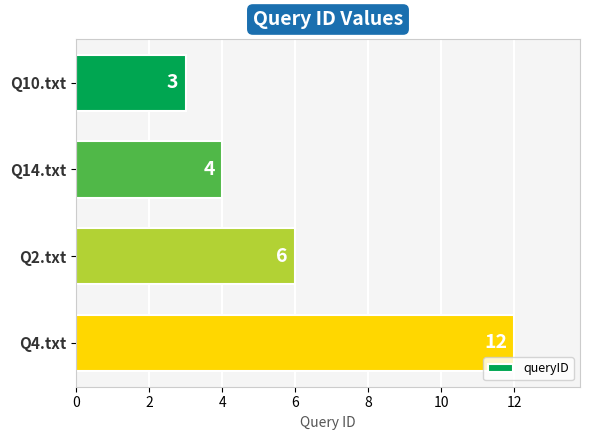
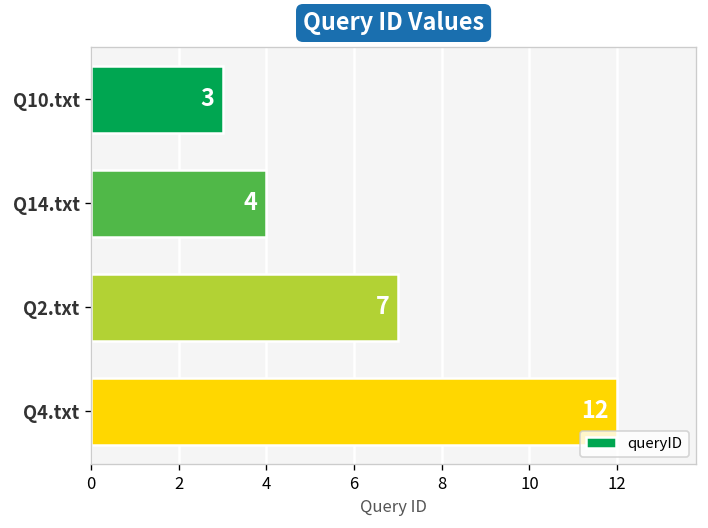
  {
    "Q10.txt": 3,
    "Q14.txt": 4,
-   "Q2.txt": 6,
+   "Q2.txt": 7,
    "Q4.txt": 12
  }
